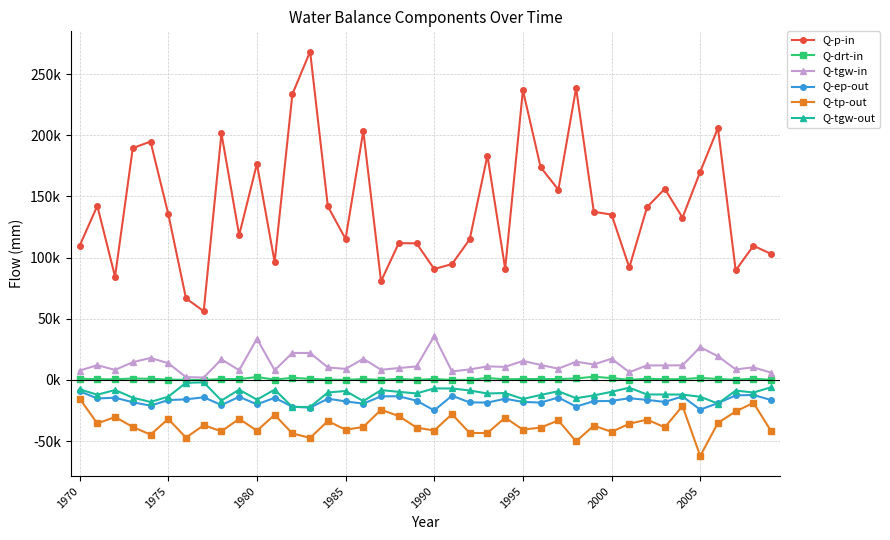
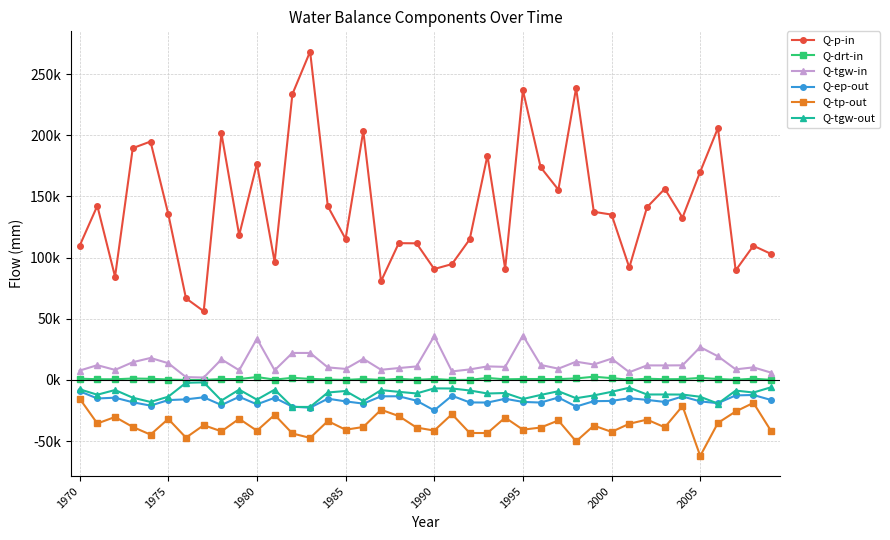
  {
    "Q-tgw-in": {
      "1970": 8000,
      "1975": 14000,
      "1980": 34000,
      "1985": 9000,
      "1990": 36000,
-     "1995": 16000,
+     "1995": 36000,
      "2000": 17000,
      "2005": 27000
    },
    "Q-ep-out": {
      "1975": -16000,
      "1980": -20000,
      "1985": -18000,
      "1990": -25000,
      "1995": -18000,
      "2000": -17000,
-     "2005": -24000
+     "2005": -18000
    }
  }
